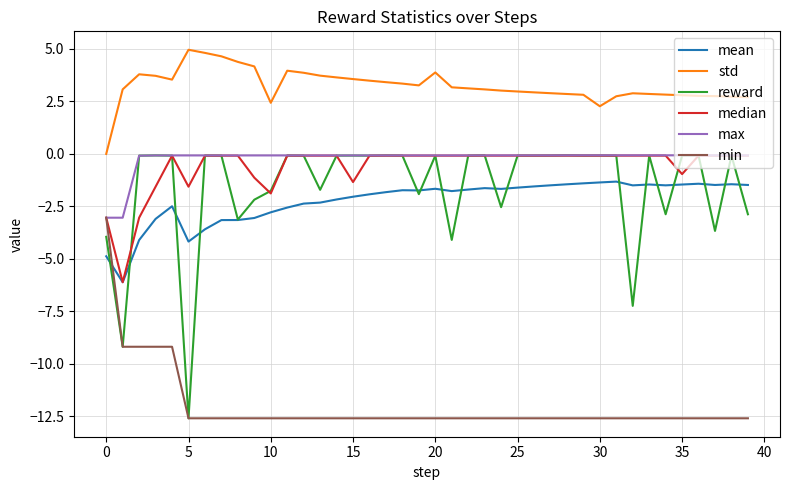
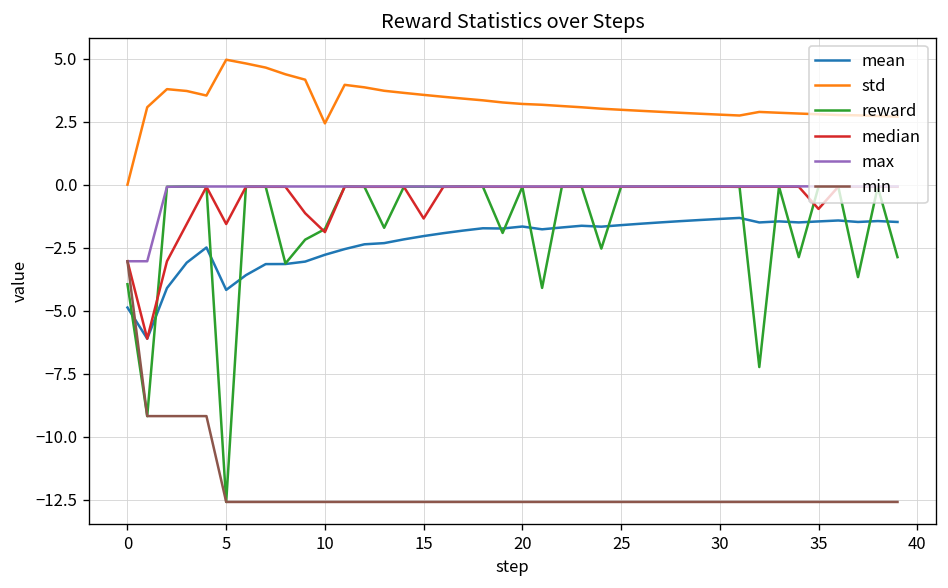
  {
    "mean": {
      "0": -4.9,
      "5": -4.2,
      "10": -2.8,
      "15": -2.0,
      "20": -1.7,
      "25": -1.6,
      "30": -1.4,
      "35": -1.5
    },
    "std": {
      "0": 0.0,
      "5": 5.0,
      "10": 2.4,
      "15": 3.6,
-     "20": 3.9,
+     "20": 3.2,
      "25": 3.0,
-     "30": 2.3
+     "30": 2.8
    },
    "reward": {
      "0": -3.9
    },
    "median": {
      "5": -1.6,
      "15": -1.3,
      "35": -1.0
    },
    "max": {
      "5": -0.1,
      "10": -0.1
    },
    "min": {
      "10": -12.6,
      "15": -12.6,
      "20": -12.6,
      "25": -12.6,
      "30": -12.6,
      "35": -12.6
    }
  }
